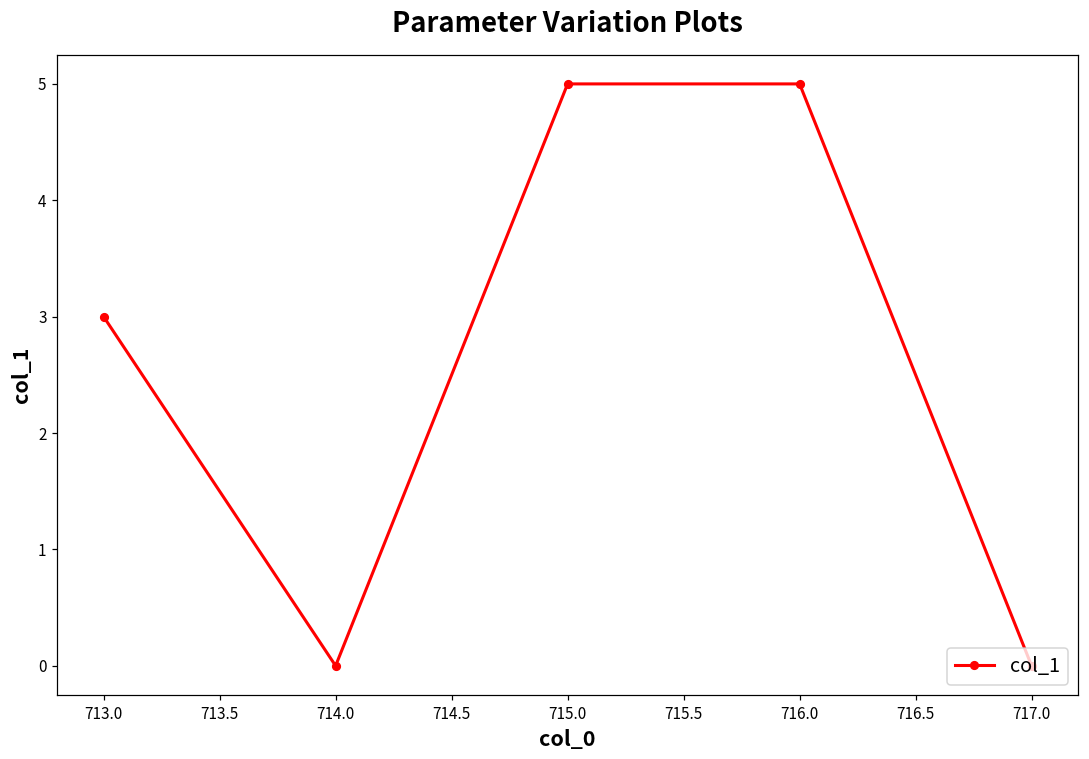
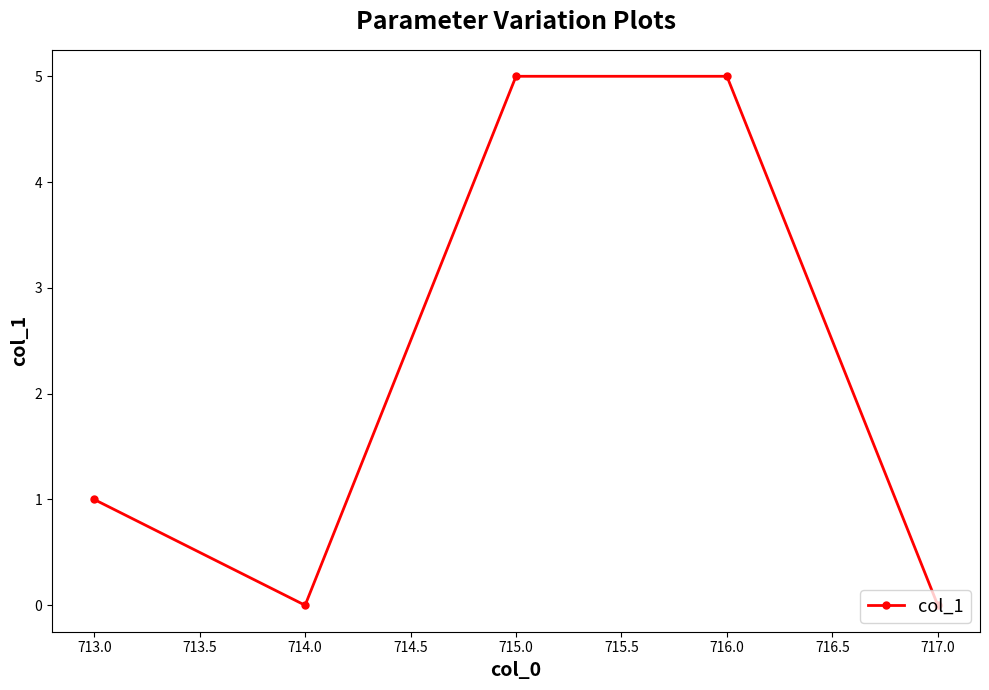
  {
-   "713.0": 3,
+   "713.0": 1,
    "714.0": 0,
    "715.0": 5,
    "716.0": 5
  }
